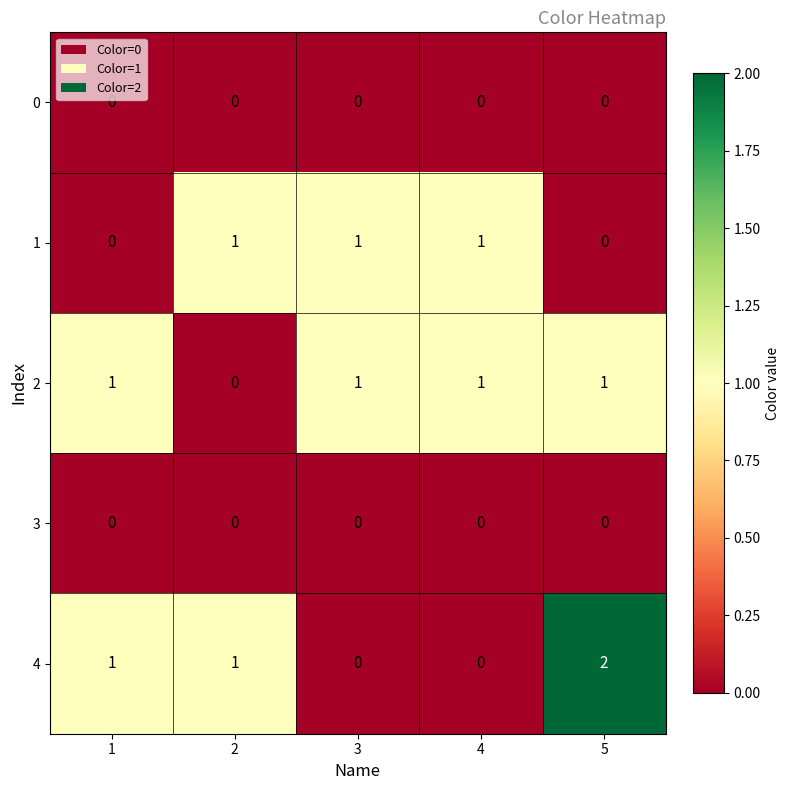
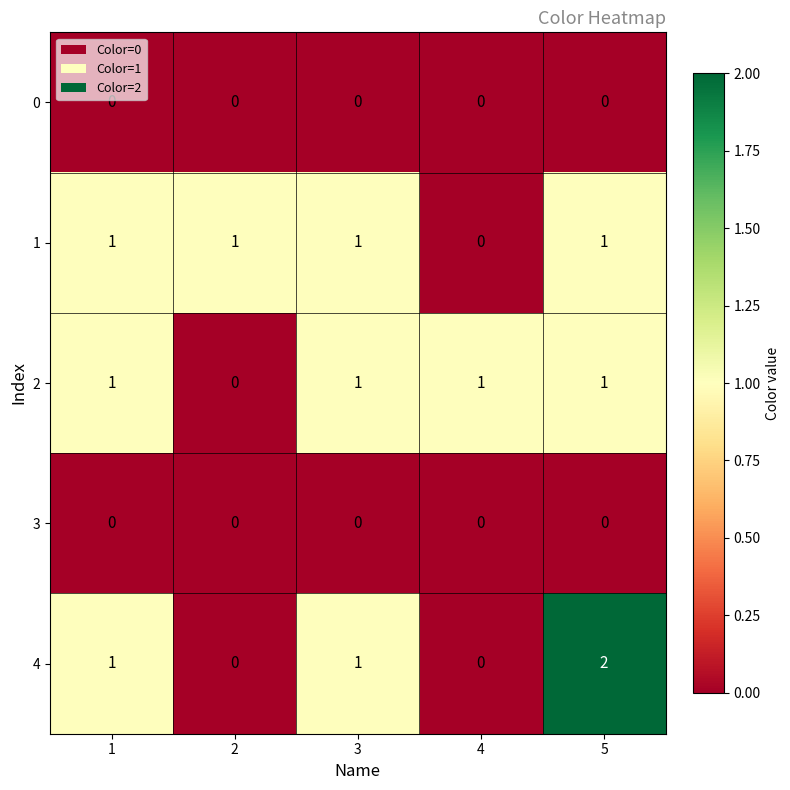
  {
    "0": {
      "2": 0,
      "3": 0,
      "4": 0,
      "5": 0
    },
    "1": {
-     "1": 0,
+     "1": 1,
      "2": 1,
      "3": 1,
-     "4": 1,
-     "5": 0
+     "4": 0,
+     "5": 1
    },
    "2": {
      "1": 1,
      "2": 0,
      "3": 1,
      "4": 1,
      "5": 1
    },
    "3": {
      "1": 0,
      "2": 0,
      "3": 0,
      "4": 0,
      "5": 0
    },
    "4": {
      "1": 1,
-     "2": 1,
-     "3": 0,
+     "2": 0,
+     "3": 1,
      "4": 0,
      "5": 2
    }
  }
